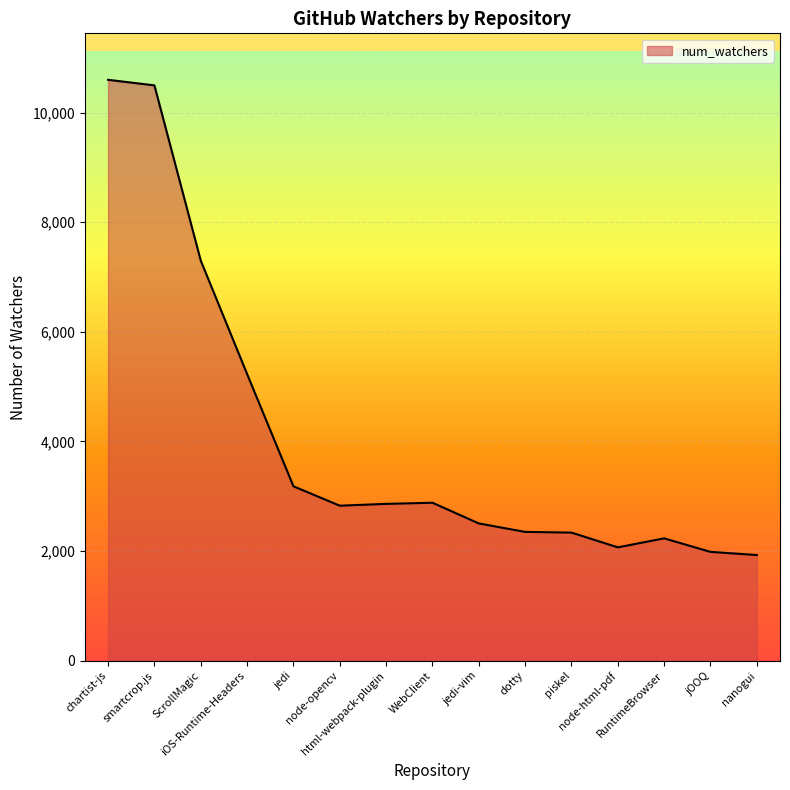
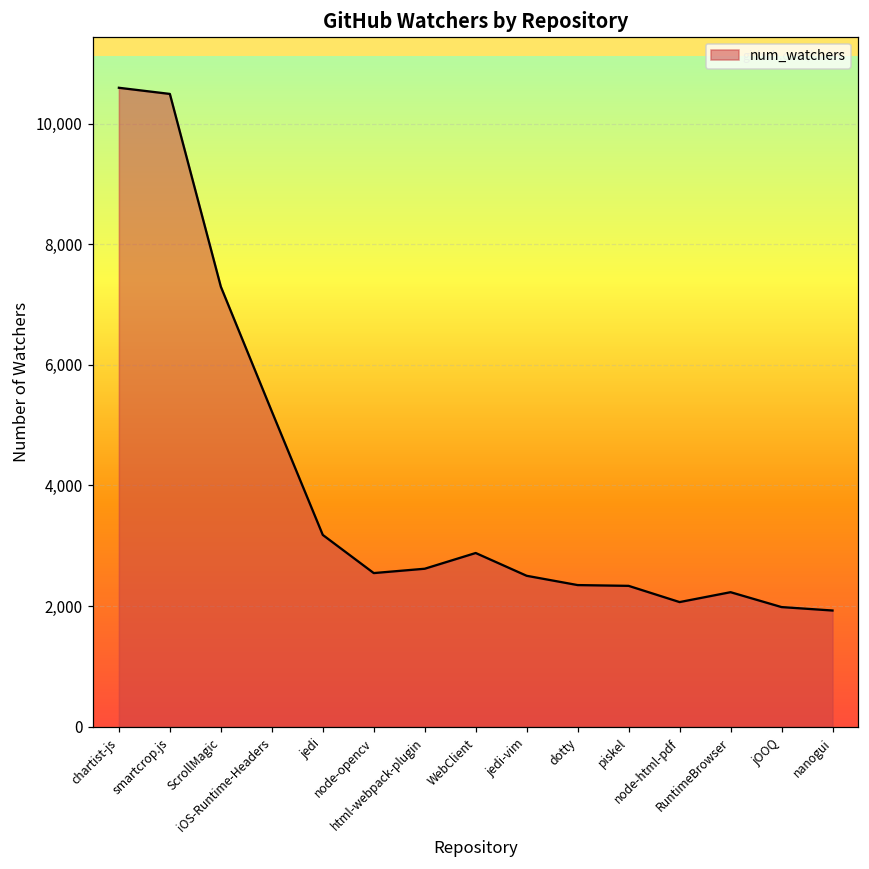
  {
    "chartist-js": "10,600",
    "smartcrop.js": "10,500",
    "ScrollMagic": "7,300",
    "iOS-Runtime-Headers": "5,200",
    "jedi": "3,200",
-   "node-opencv": "2,800",
-   "html-webpack-plugin": "2,900",
+   "node-opencv": "2,500",
+   "html-webpack-plugin": "2,600",
    "WebClient": "2,900",
    "jedi-vim": "2,500",
    "dotty": "2,300",
    "piskel": "2,300",
    "node-html-pdf": "2,100",
    "RuntimeBrowser": "2,200",
    "jOOQ": "2,000",
    "nanogui": "1,900"
  }
